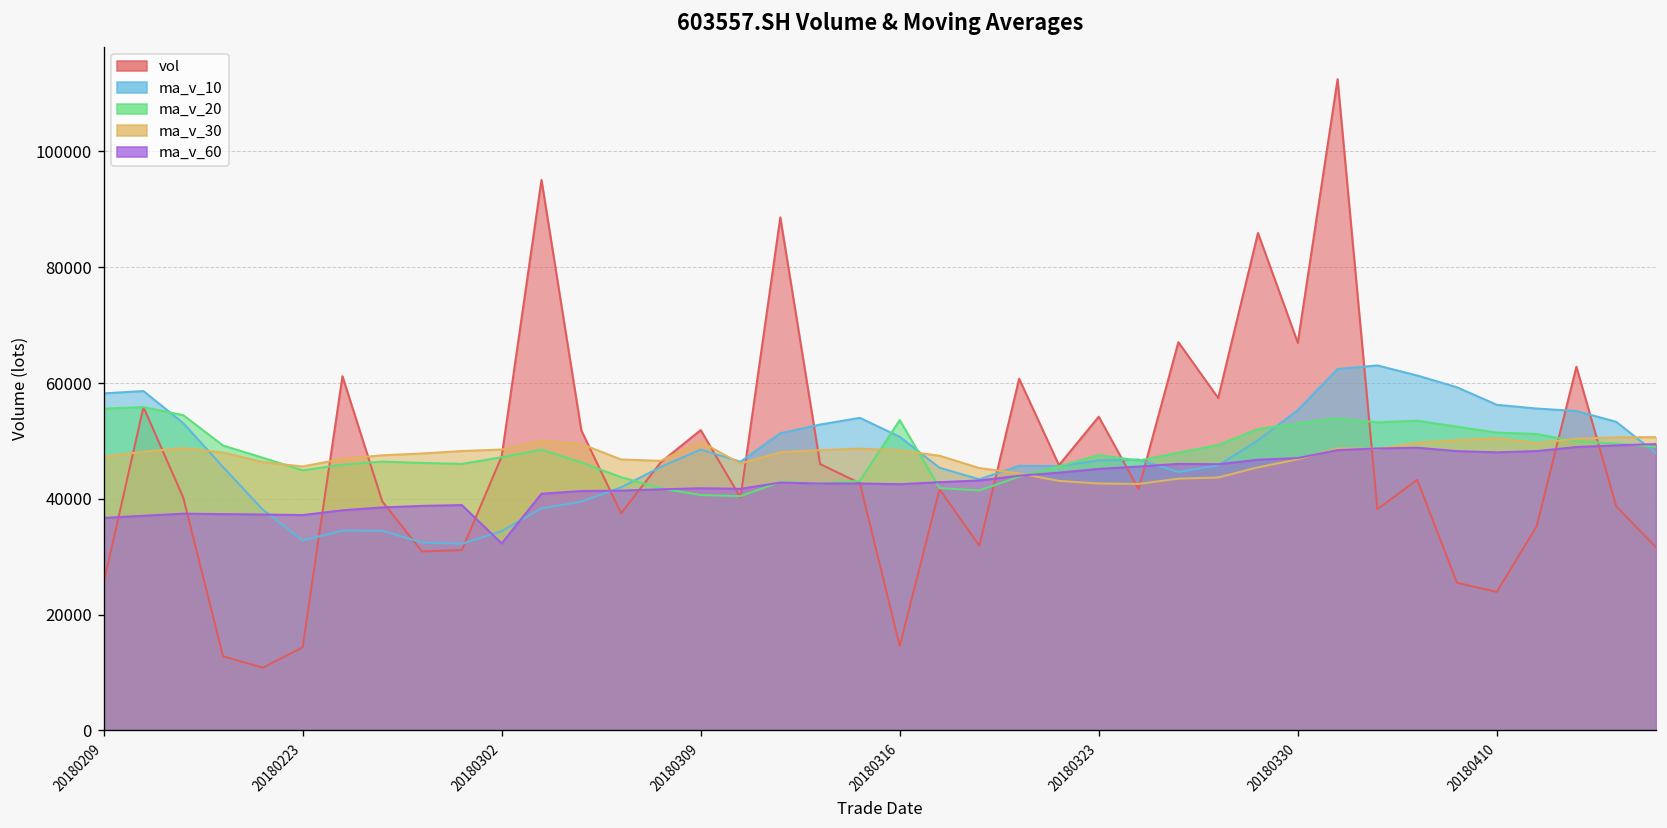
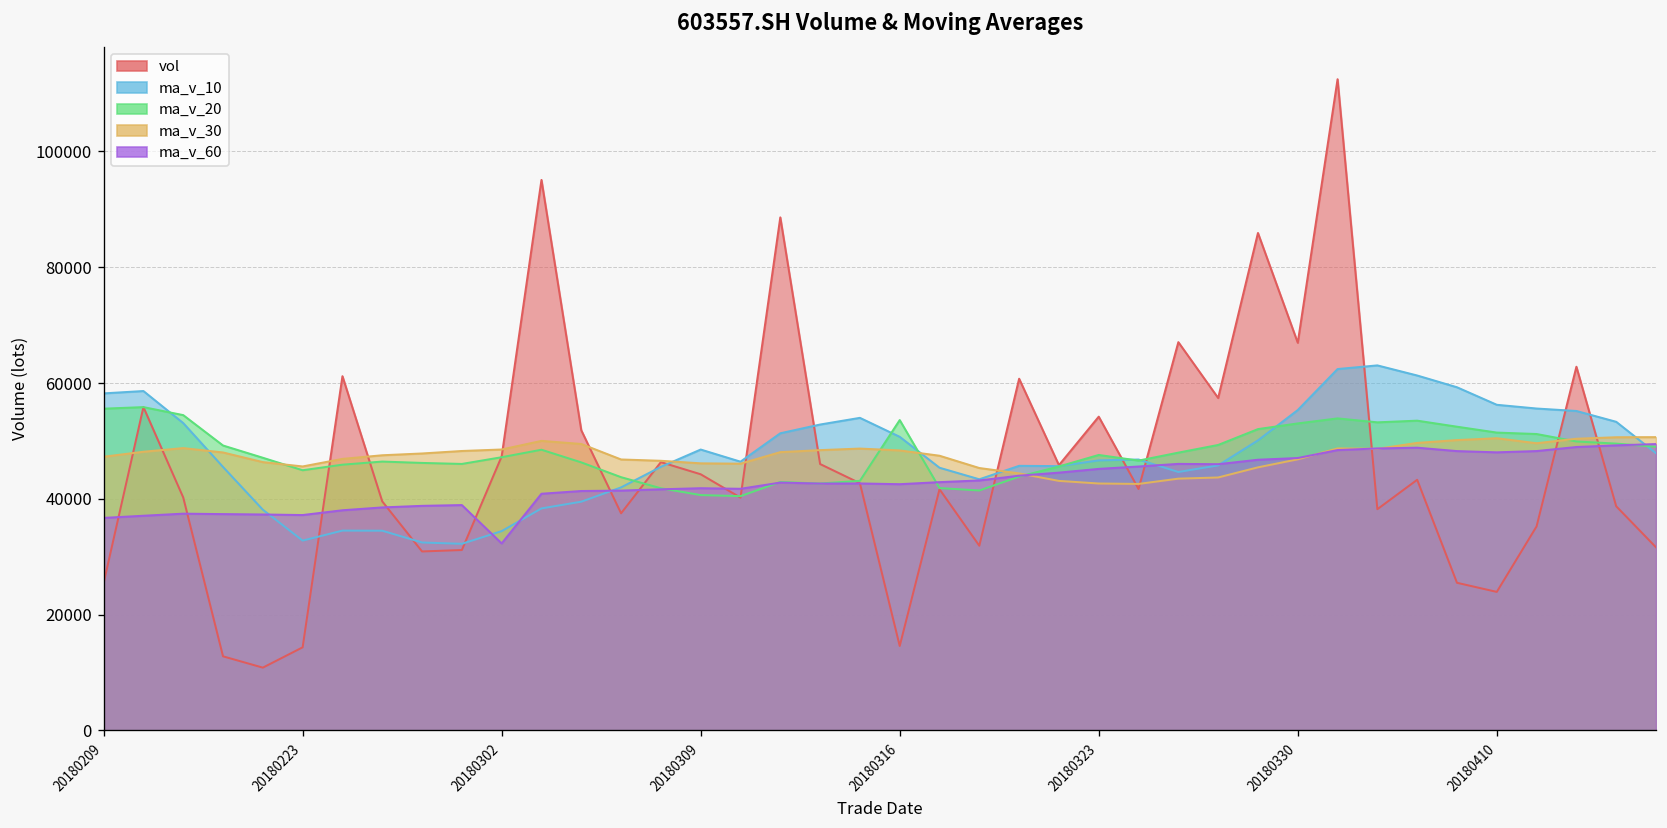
  {
    "vol": {
      "20180209": 25000,
      "20180223": 14000,
-     "20180309": 52000,
+     "20180309": 44000,
      "20180316": 15000,
      "20180323": 54000,
      "20180330": 67000,
      "20180410": 24000
    },
    "ma_v_10": {
      "20180209": 58000,
      "20180223": 33000,
      "20180302": 34000,
      "20180309": 49000,
      "20180316": 51000,
      "20180323": 47000,
      "20180330": 55000,
      "20180410": 56000
    },
    "ma_v_20": {
      "20180209": 56000,
      "20180223": 45000,
      "20180309": 41000,
      "20180316": 54000,
      "20180323": 48000,
      "20180330": 53000,
      "20180410": 51000
    },
    "ma_v_30": {
      "20180209": 47000,
      "20180223": 46000,
      "20180302": 49000,
-     "20180309": 50000,
+     "20180309": 46000,
      "20180316": 48000,
      "20180323": 43000,
      "20180410": 50000
    },
    "ma_v_60": {
      "20180209": 37000,
      "20180223": 37000,
      "20180302": 32000,
      "20180309": 42000,
      "20180316": 43000,
      "20180323": 45000,
      "20180410": 48000
    }
  }
